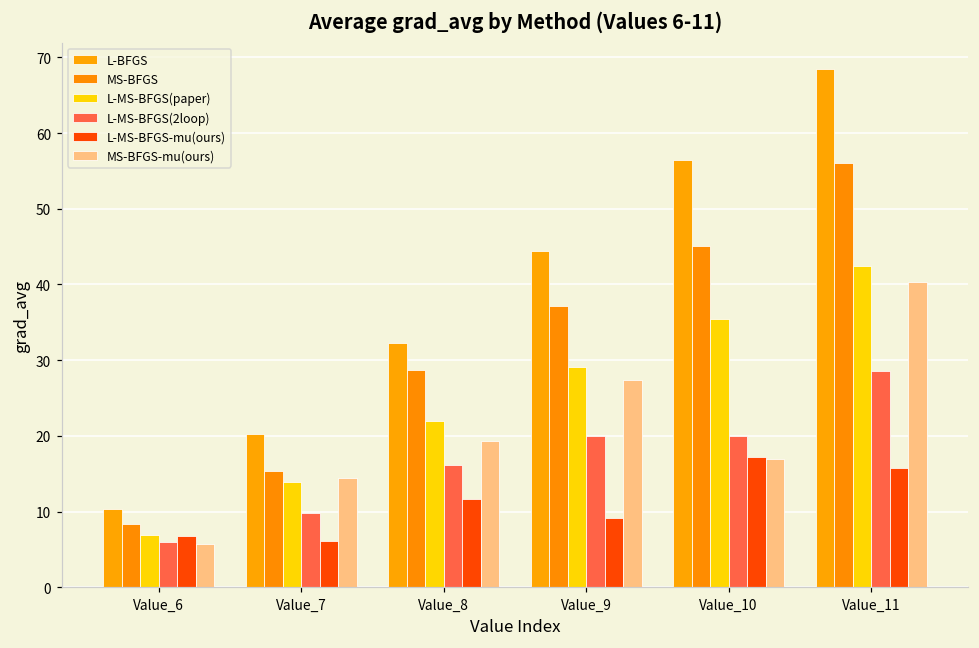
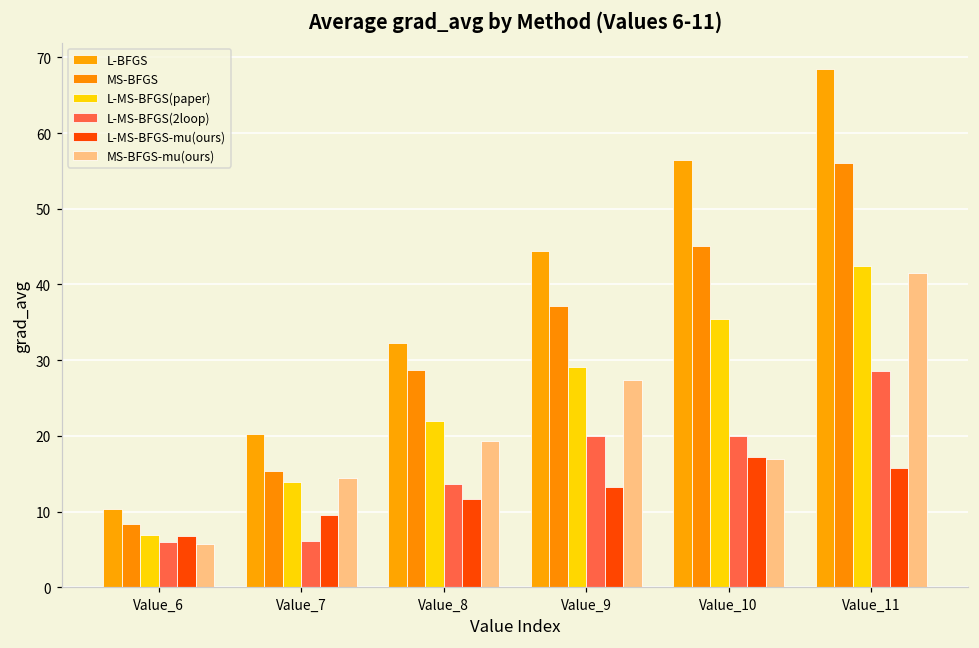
  {
    "L-MS-BFGS(2loop)": {
      "Value_6": 6,
-     "Value_7": 10,
-     "Value_8": 16,
+     "Value_7": 6,
+     "Value_8": 14,
      "Value_9": 20,
      "Value_10": 20,
      "Value_11": 29
    },
    "L-MS-BFGS-mu(ours)": {
      "Value_6": 7,
-     "Value_7": 6,
+     "Value_7": 10,
      "Value_8": 12,
-     "Value_9": 9,
+     "Value_9": 13,
      "Value_10": 17,
      "Value_11": 16
    },
    "MS-BFGS-mu(ours)": {
      "Value_6": 6,
      "Value_7": 14,
      "Value_8": 19,
      "Value_9": 27,
      "Value_10": 17,
-     "Value_11": 40
+     "Value_11": 42
    }
  }
